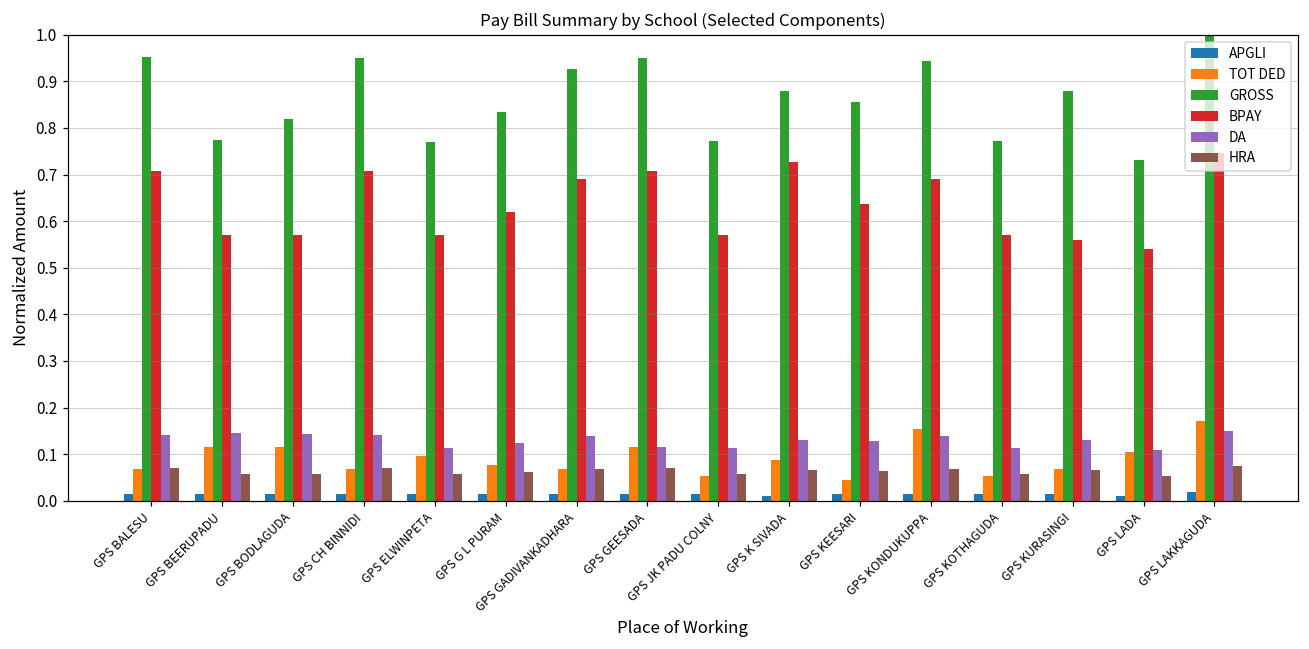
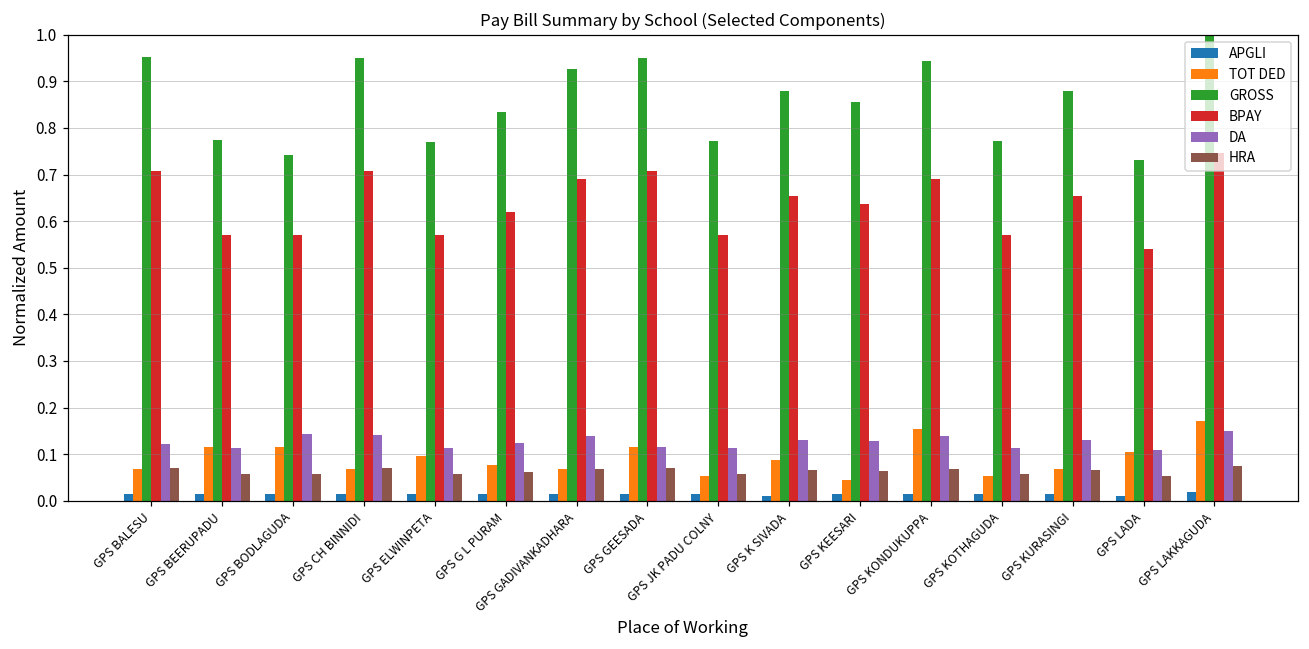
  {
    "APGLI": {
      "GPS BALESU": 0.01,
      "GPS BEERUPADU": 0.01,
      "GPS BODLAGUDA": 0.01,
      "GPS CH BINNIDI": 0.01,
      "GPS ELWINPETA": 0.01,
      "GPS G L PURAM": 0.01,
      "GPS GADIVANKADHARA": 0.01,
      "GPS GEESADA": 0.01,
      "GPS JK PADU COLNY": 0.01,
      "GPS K SIVADA": 0.01,
      "GPS KEESARI": 0.01,
      "GPS KONDUKUPPA": 0.01,
      "GPS KOTHAGUDA": 0.01,
      "GPS KURASINGI": 0.01,
      "GPS LADA": 0.01,
      "GPS LAKKAGUDA": 0.02
    },
    "TOT DED": {
      "GPS BALESU": 0.07,
      "GPS BEERUPADU": 0.12,
      "GPS BODLAGUDA": 0.12,
      "GPS CH BINNIDI": 0.07,
      "GPS ELWINPETA": 0.10,
      "GPS G L PURAM": 0.08,
      "GPS GADIVANKADHARA": 0.07,
      "GPS GEESADA": 0.12,
      "GPS JK PADU COLNY": 0.05,
      "GPS K SIVADA": 0.09,
      "GPS KEESARI": 0.04,
      "GPS KONDUKUPPA": 0.15,
      "GPS KOTHAGUDA": 0.05,
      "GPS KURASINGI": 0.07,
      "GPS LADA": 0.10,
      "GPS LAKKAGUDA": 0.17
    },
    "GROSS": {
      "GPS BALESU": 0.95,
      "GPS BEERUPADU": 0.77,
-     "GPS BODLAGUDA": 0.82,
+     "GPS BODLAGUDA": 0.74,
      "GPS CH BINNIDI": 0.95,
      "GPS ELWINPETA": 0.77,
      "GPS G L PURAM": 0.83,
      "GPS GADIVANKADHARA": 0.93,
      "GPS GEESADA": 0.95,
      "GPS JK PADU COLNY": 0.77,
      "GPS K SIVADA": 0.88,
      "GPS KEESARI": 0.85,
      "GPS KONDUKUPPA": 0.94,
      "GPS KOTHAGUDA": 0.77,
      "GPS KURASINGI": 0.88,
      "GPS LADA": 0.73,
      "GPS LAKKAGUDA": 1.00
    },
    "BPAY": {
      "GPS BALESU": 0.71,
      "GPS BEERUPADU": 0.57,
      "GPS BODLAGUDA": 0.57,
      "GPS CH BINNIDI": 0.71,
      "GPS ELWINPETA": 0.57,
      "GPS G L PURAM": 0.62,
      "GPS GADIVANKADHARA": 0.69,
      "GPS GEESADA": 0.71,
      "GPS JK PADU COLNY": 0.57,
-     "GPS K SIVADA": 0.73,
+     "GPS K SIVADA": 0.65,
      "GPS KEESARI": 0.64,
      "GPS KONDUKUPPA": 0.69,
      "GPS KOTHAGUDA": 0.57,
-     "GPS KURASINGI": 0.56,
+     "GPS KURASINGI": 0.65,
      "GPS LADA": 0.54
    },
    "DA": {
-     "GPS BALESU": 0.14,
-     "GPS BEERUPADU": 0.14,
+     "GPS BALESU": 0.12,
+     "GPS BEERUPADU": 0.11,
      "GPS BODLAGUDA": 0.14,
      "GPS CH BINNIDI": 0.14,
      "GPS ELWINPETA": 0.11,
      "GPS G L PURAM": 0.12,
      "GPS GADIVANKADHARA": 0.14,
      "GPS GEESADA": 0.12,
      "GPS JK PADU COLNY": 0.11,
      "GPS K SIVADA": 0.13,
      "GPS KEESARI": 0.13,
      "GPS KONDUKUPPA": 0.14,
      "GPS KOTHAGUDA": 0.11,
      "GPS KURASINGI": 0.13,
      "GPS LADA": 0.11,
      "GPS LAKKAGUDA": 0.15
    },
    "HRA": {
      "GPS BALESU": 0.07,
      "GPS BEERUPADU": 0.06,
      "GPS BODLAGUDA": 0.06,
      "GPS CH BINNIDI": 0.07,
      "GPS ELWINPETA": 0.06,
      "GPS G L PURAM": 0.06,
      "GPS GADIVANKADHARA": 0.07,
      "GPS GEESADA": 0.07,
      "GPS JK PADU COLNY": 0.06,
      "GPS K SIVADA": 0.07,
      "GPS KEESARI": 0.06,
      "GPS KONDUKUPPA": 0.07,
      "GPS KOTHAGUDA": 0.06,
      "GPS KURASINGI": 0.07,
      "GPS LADA": 0.05,
      "GPS LAKKAGUDA": 0.07
    }
  }
